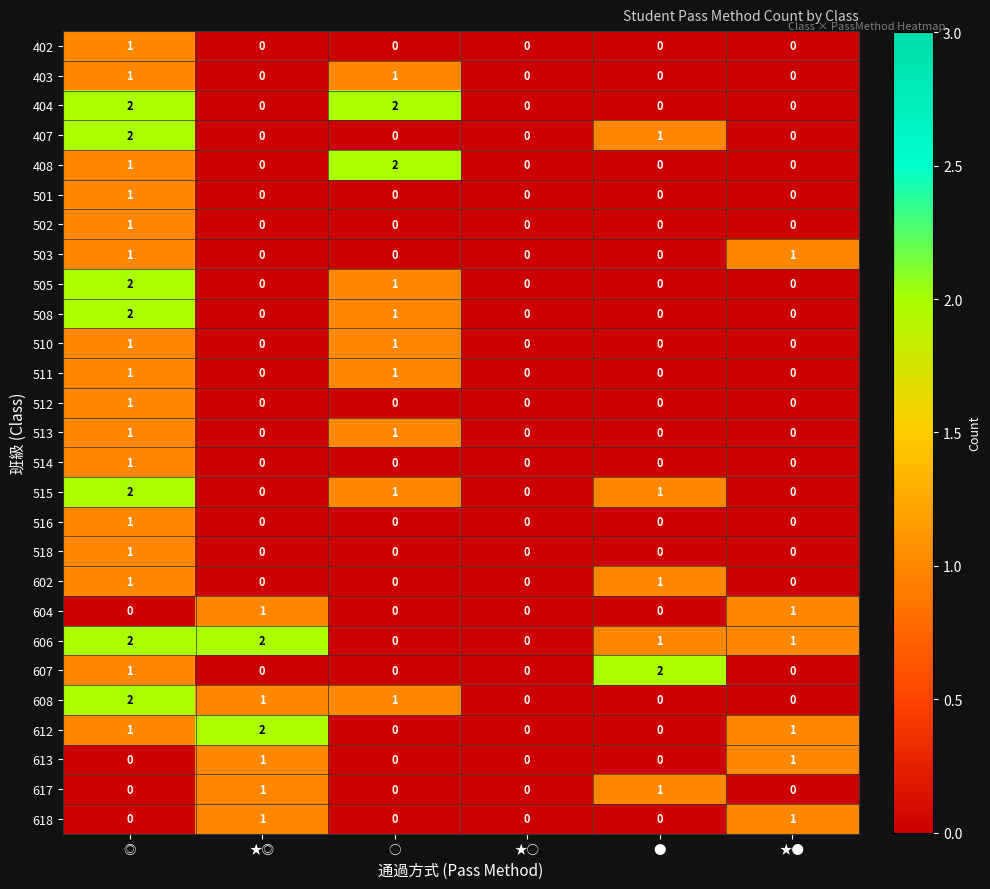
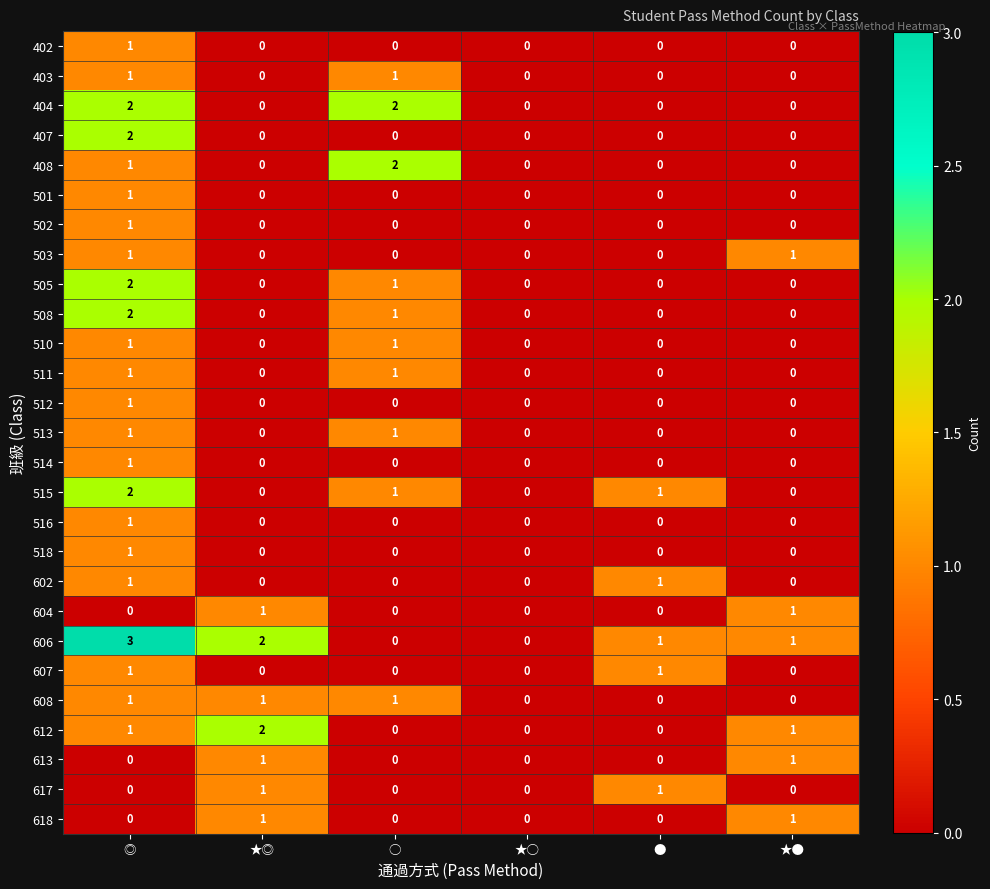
  {
    "402": {
      "◎": 1,
      "★◎": 0,
      "○": 0,
      "★○": 0,
      "●": 0,
      "★●": 0
    },
    "403": {
      "◎": 1,
      "★◎": 0,
      "○": 1,
      "★○": 0,
      "●": 0,
      "★●": 0
    },
    "404": {
      "◎": 2,
      "★◎": 0,
      "○": 2,
      "★○": 0,
      "●": 0,
      "★●": 0
    },
    "407": {
      "◎": 2,
      "★◎": 0,
      "○": 0,
      "★○": 0,
-     "●": 1,
+     "●": 0,
      "★●": 0
    },
    "408": {
      "◎": 1,
      "★◎": 0,
      "○": 2,
      "★○": 0,
      "●": 0,
      "★●": 0
    },
    "501": {
      "◎": 1,
      "★◎": 0,
      "○": 0,
      "★○": 0,
      "●": 0,
      "★●": 0
    },
    "502": {
      "◎": 1,
      "★◎": 0,
      "○": 0,
      "★○": 0,
      "●": 0,
      "★●": 0
    },
    "503": {
      "◎": 1,
      "★◎": 0,
      "○": 0,
      "★○": 0,
      "●": 0,
      "★●": 1
    },
    "505": {
      "◎": 2,
      "★◎": 0,
      "○": 1,
      "★○": 0,
      "●": 0,
      "★●": 0
    },
    "508": {
      "◎": 2,
      "★◎": 0,
      "○": 1,
      "★○": 0,
      "●": 0,
      "★●": 0
    },
    "510": {
      "◎": 1,
      "★◎": 0,
      "○": 1,
      "★○": 0,
      "●": 0,
      "★●": 0
    },
    "511": {
      "◎": 1,
      "★◎": 0,
      "○": 1,
      "★○": 0,
      "●": 0,
      "★●": 0
    },
    "512": {
      "◎": 1,
      "★◎": 0,
      "○": 0,
      "★○": 0,
      "●": 0,
      "★●": 0
    },
    "513": {
      "◎": 1,
      "★◎": 0,
      "○": 1,
      "★○": 0,
      "●": 0,
      "★●": 0
    },
    "514": {
      "◎": 1,
      "★◎": 0,
      "○": 0,
      "★○": 0,
      "●": 0,
      "★●": 0
    },
    "515": {
      "◎": 2,
      "★◎": 0,
      "○": 1,
      "★○": 0,
      "●": 1,
      "★●": 0
    },
    "516": {
      "◎": 1,
      "★◎": 0,
      "○": 0,
      "★○": 0,
      "●": 0,
      "★●": 0
    },
    "518": {
      "◎": 1,
      "★◎": 0,
      "○": 0,
      "★○": 0,
      "●": 0,
      "★●": 0
    },
    "602": {
      "◎": 1,
      "★◎": 0,
      "○": 0,
      "★○": 0,
      "●": 1,
      "★●": 0
    },
    "604": {
      "◎": 0,
      "★◎": 1,
      "○": 0,
      "★○": 0,
      "●": 0,
      "★●": 1
    },
    "606": {
-     "◎": 2,
+     "◎": 3,
      "★◎": 2,
      "○": 0,
      "★○": 0,
      "●": 1,
      "★●": 1
    },
    "607": {
      "◎": 1,
      "★◎": 0,
      "○": 0,
      "★○": 0,
-     "●": 2,
+     "●": 1,
      "★●": 0
    },
    "608": {
-     "◎": 2,
+     "◎": 1,
      "★◎": 1,
      "○": 1,
      "★○": 0,
      "●": 0,
      "★●": 0
    },
    "612": {
      "◎": 1,
      "★◎": 2,
      "○": 0,
      "★○": 0,
      "●": 0,
      "★●": 1
    },
    "613": {
      "◎": 0,
      "★◎": 1,
      "○": 0,
      "★○": 0,
      "●": 0,
      "★●": 1
    },
    "617": {
      "◎": 0,
      "★◎": 1,
      "○": 0,
      "★○": 0,
      "●": 1,
      "★●": 0
    },
    "618": {
      "◎": 0,
      "★◎": 1,
      "○": 0,
      "★○": 0,
      "●": 0,
      "★●": 1
    }
  }
